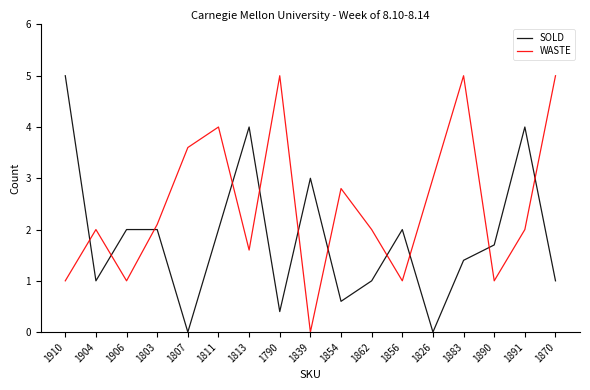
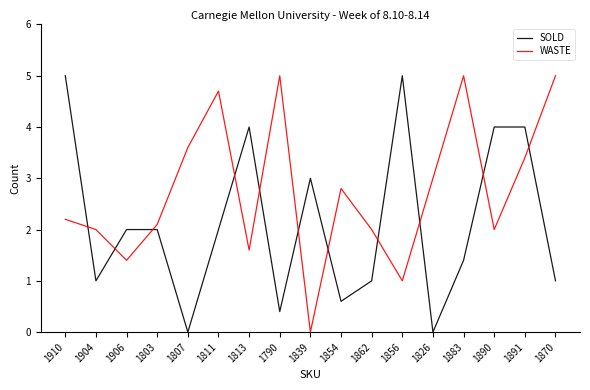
  {
    "SOLD": {
      "1910": 5.0,
      "1904": 1.0,
      "1906": 2.0,
      "1803": 2.0,
      "1807": 0.0,
      "1811": 2.0,
      "1813": 4.0,
      "1790": 0.4,
      "1839": 3.0,
      "1854": 0.6,
      "1862": 1.0,
-     "1856": 2,
+     "1856": 5,
      "1826": 0.0,
      "1883": 1.4,
-     "1890": 1.7,
+     "1890": 4.0,
      "1891": 4.0,
      "1870": 1.0
    },
    "WASTE": {
-     "1910": 1.0,
+     "1910": 2.2,
      "1904": 2.0,
-     "1906": 1.0,
+     "1906": 1.4,
      "1803": 2.1,
      "1807": 3.6,
-     "1811": 4.0,
+     "1811": 4.7,
      "1813": 1.6,
      "1790": 5.0,
      "1839": 0.0,
      "1854": 2.8,
      "1862": 2.0,
      "1856": 1.0,
      "1826": 3.0,
      "1883": 5.0,
-     "1890": 1,
-     "1891": 2.0,
+     "1890": 2,
+     "1891": 3.4,
      "1870": 5.0
    }
  }
